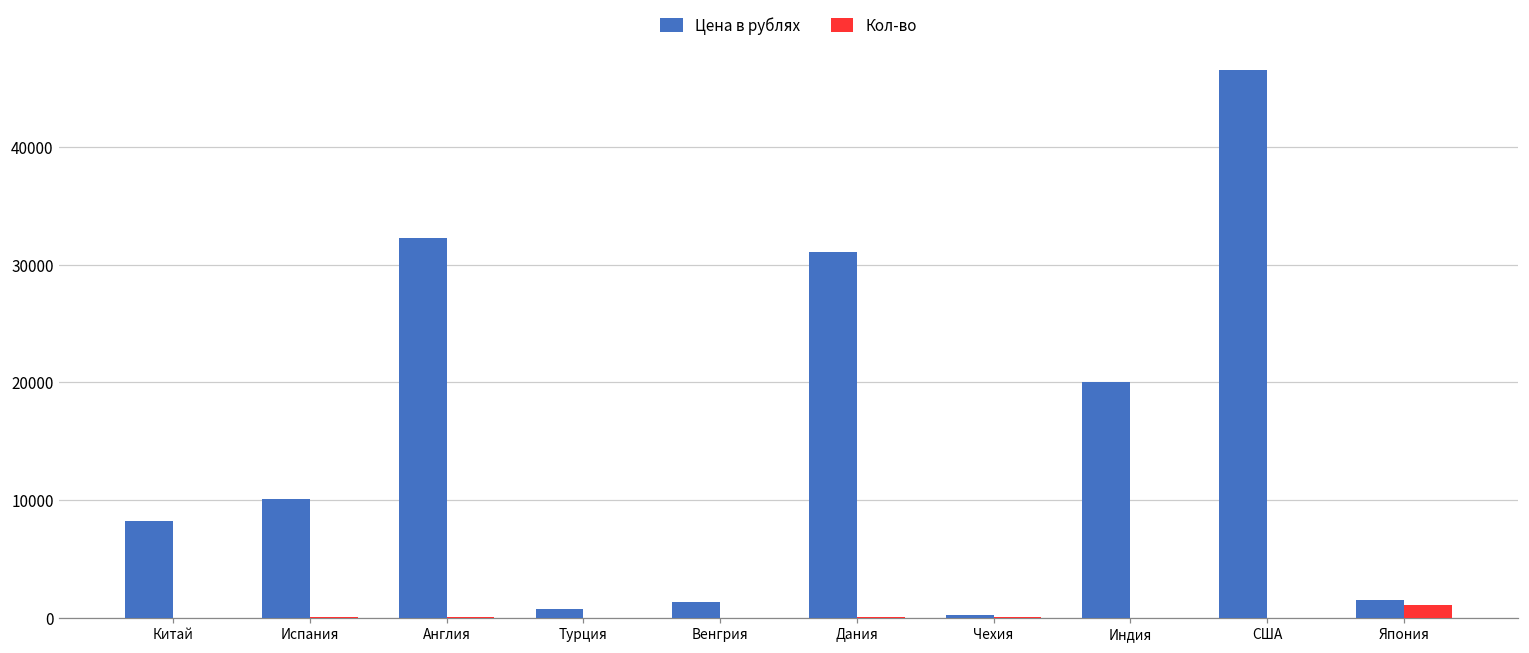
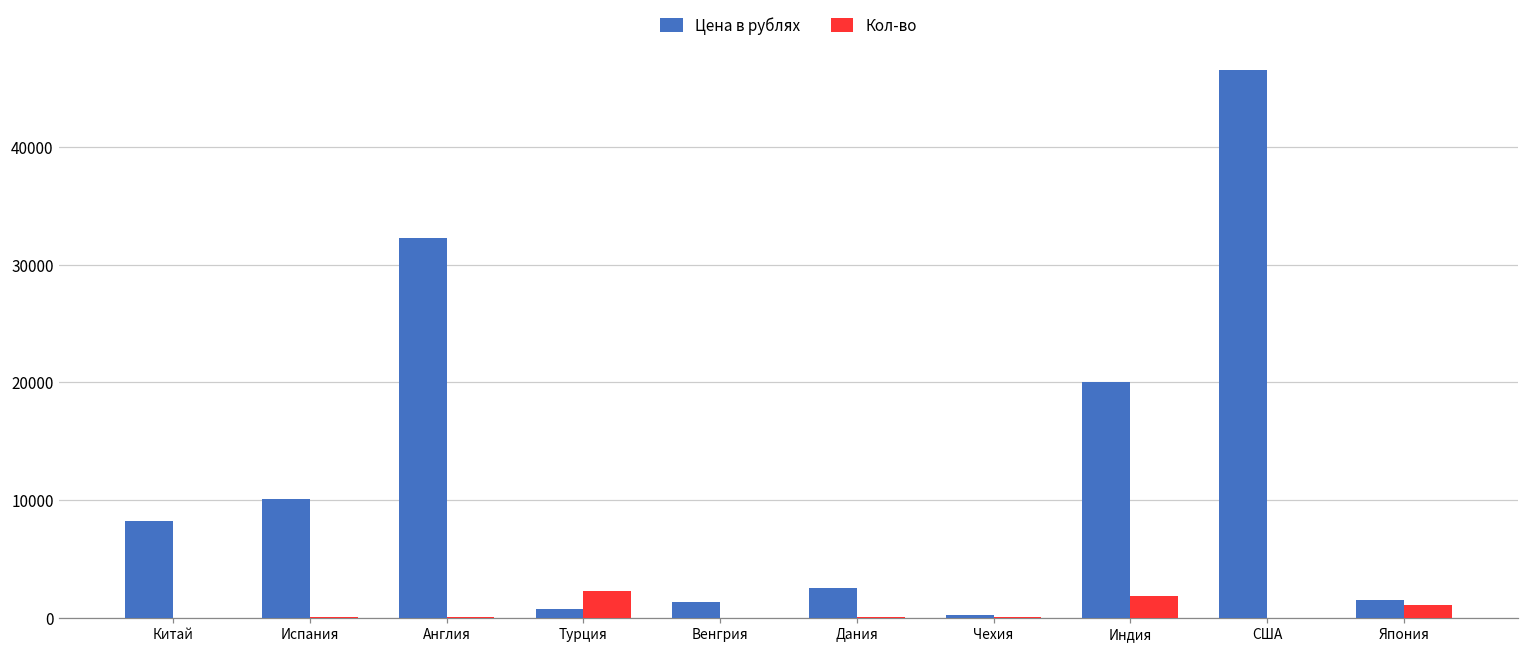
  {
    "Цена в рублях": {
      "Китай": 8200,
      "Испания": 10000,
      "Англия": 32300,
      "Турция": 700,
      "Венгрия": 1400,
-     "Дания": 31100,
+     "Дания": 2600,
      "Чехия": 300,
      "Индия": 20000,
      "США": 46500,
      "Япония": 1500
    },
    "Кол-во": {
-     "Турция": 0,
-     "Индия": 0,
+     "Турция": 2300,
+     "Индия": 1800,
      "Япония": 1000
    }
  }
